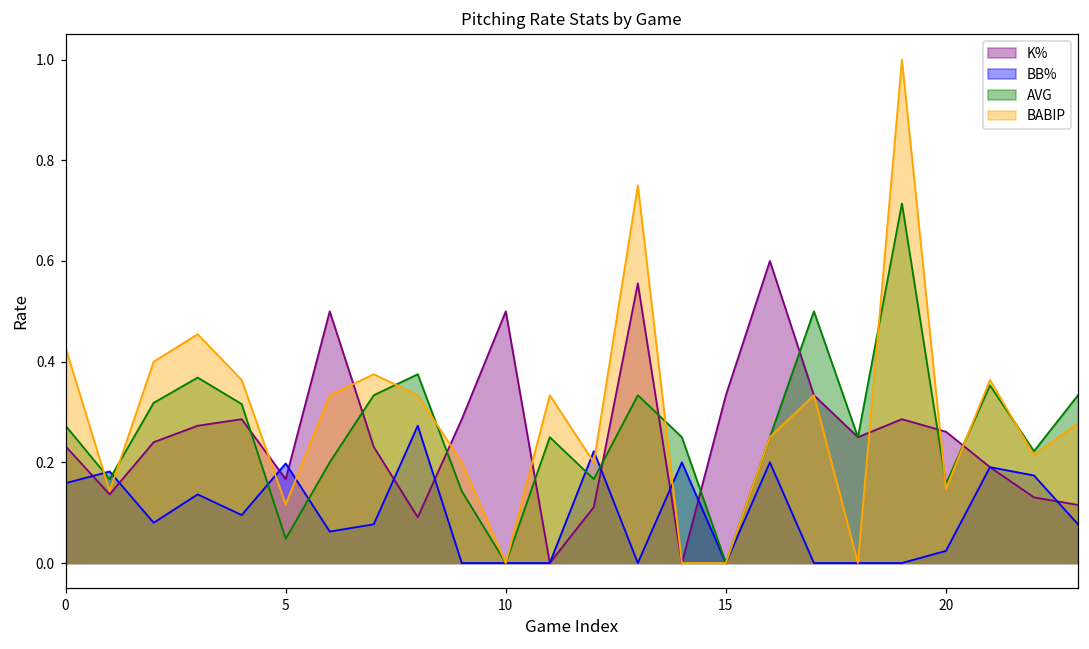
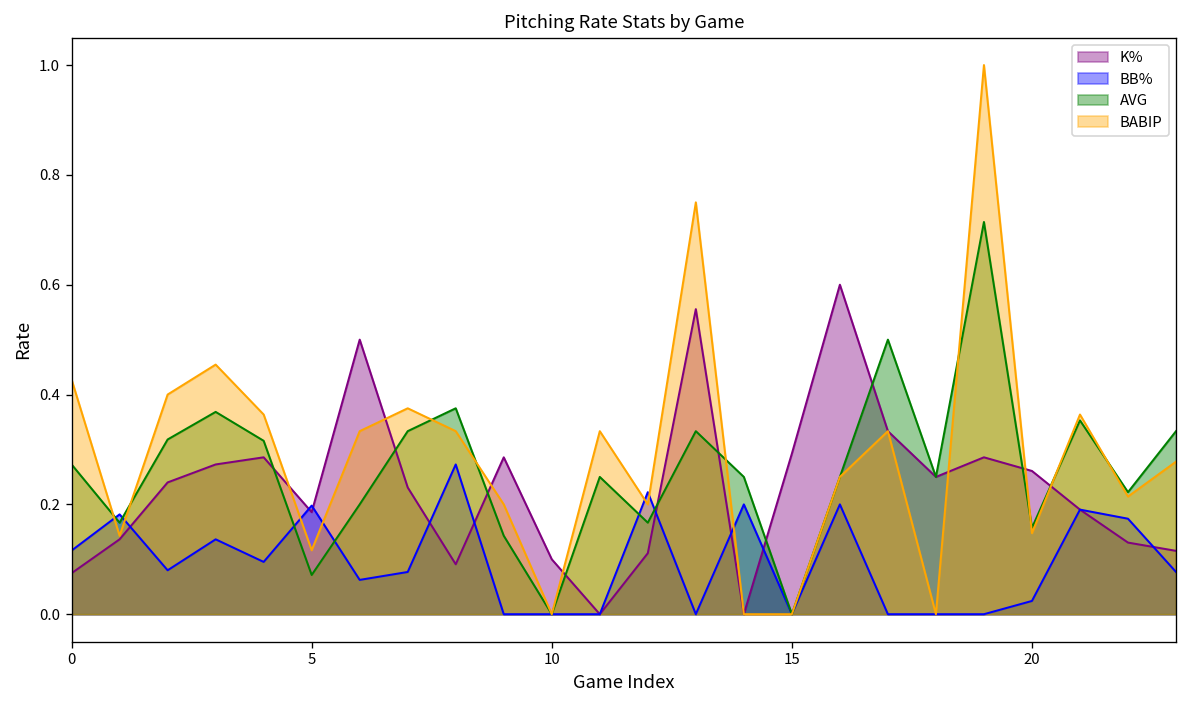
  {
    "K%": {
-     "0": 0.23,
-     "5": 0.17,
-     "10": 0.5,
-     "15": 0.33,
+     "0": 0.07,
+     "5": 0.19,
+     "10": 0.1,
+     "15": 0.29,
      "20": 0.26
    },
    "BB%": {
-     "0": 0.16,
+     "0": 0.12,
      "5": 0.20,
      "20": 0.02
    },
    "AVG": {
      "0": 0.27,
-     "5": 0.05,
+     "5": 0.07,
      "20": 0.16
    },
    "BABIP": {
      "0": 0.43,
      "5": 0.12,
      "20": 0.15
    }
  }
